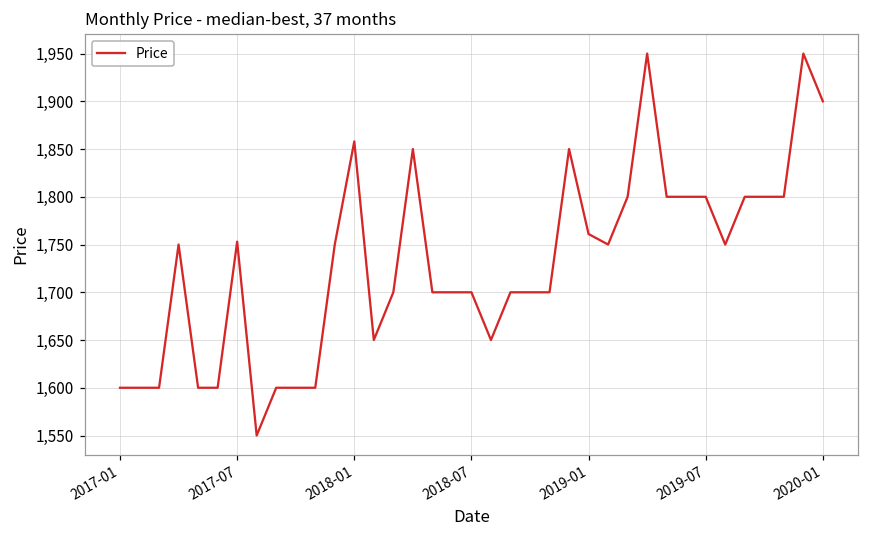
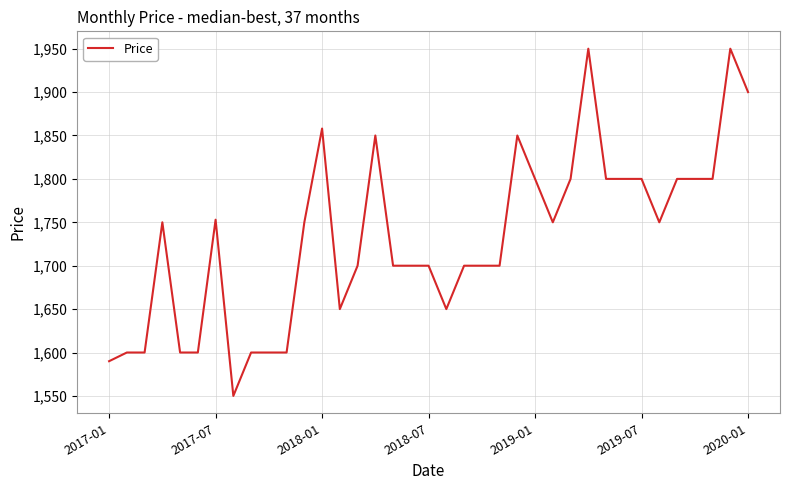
  {
-   "2017-01": "1,600",
+   "2017-01": "1,590",
    "2017-07": "1,750",
    "2018-01": "1,860",
    "2018-07": "1,700",
-   "2019-01": "1,760",
+   "2019-01": "1,800",
    "2019-07": "1,800",
    "2020-01": "1,900"
  }
